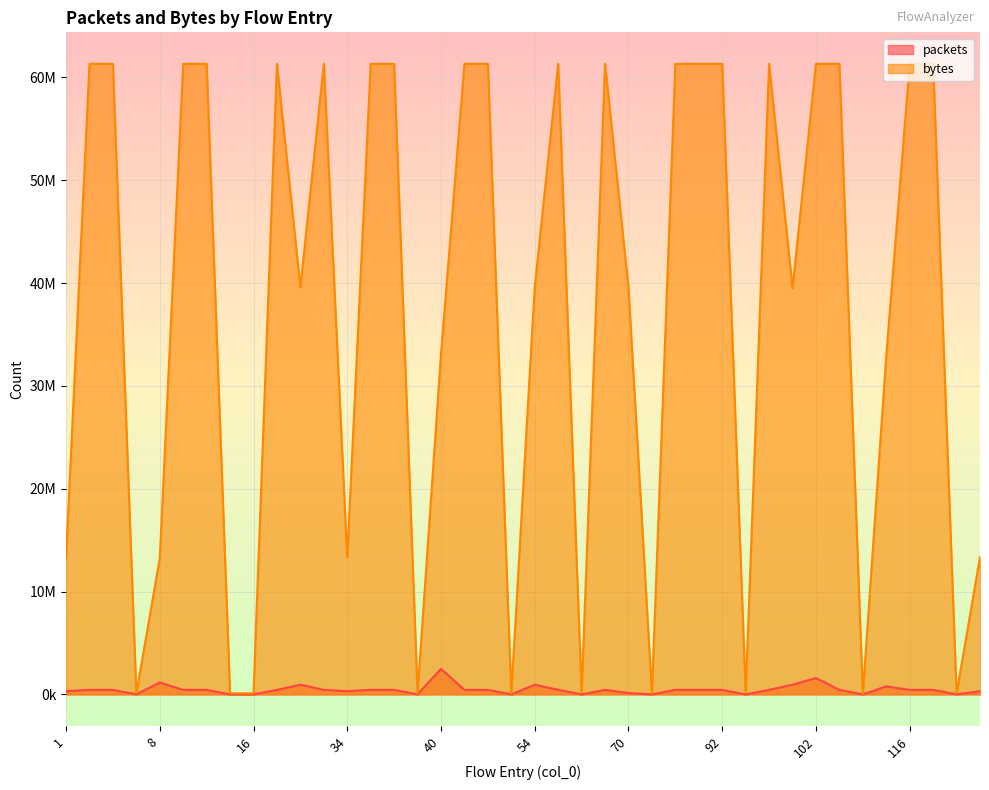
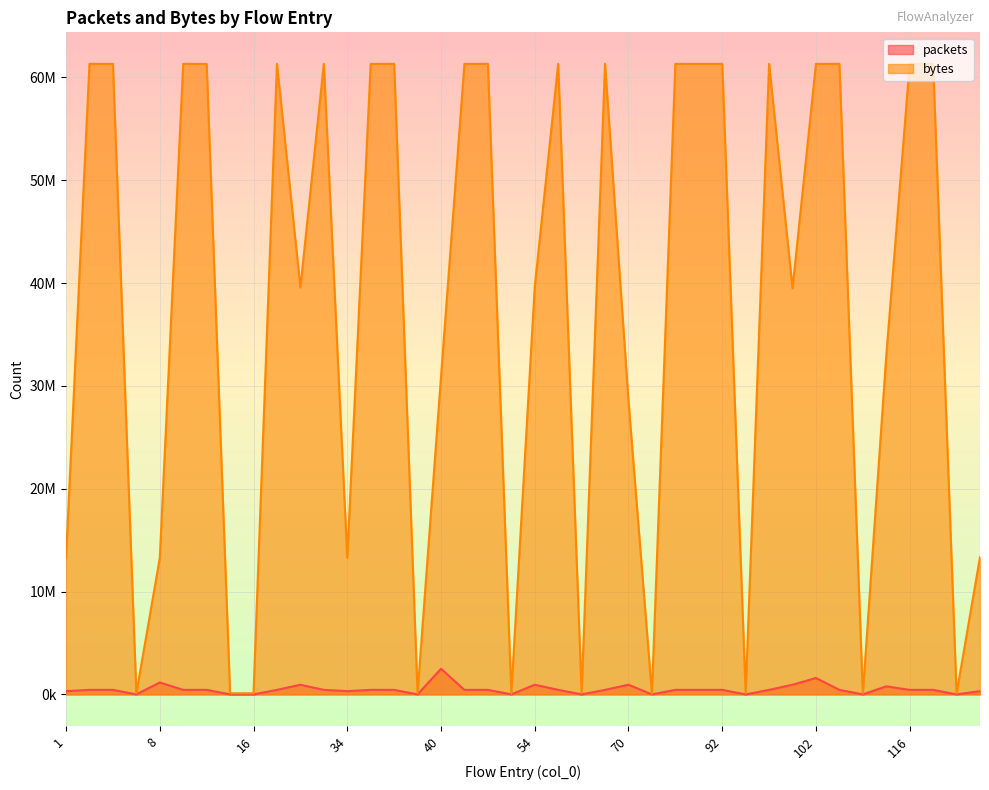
  {
    "packets": {
      "8": 1200000,
      "40": 2500000,
      "54": 900000,
-     "70": 100000,
+     "70": 900000,
      "92": 400000,
      "102": 1600000,
      "116": 400000
    },
    "bytes": {
      "8": 13300000,
-     "40": 33100000,
+     "40": 30900000,
      "54": 39600000,
-     "70": 39600000,
+     "70": 28600000,
      "92": 61300000,
      "102": 61300000
    }
  }
